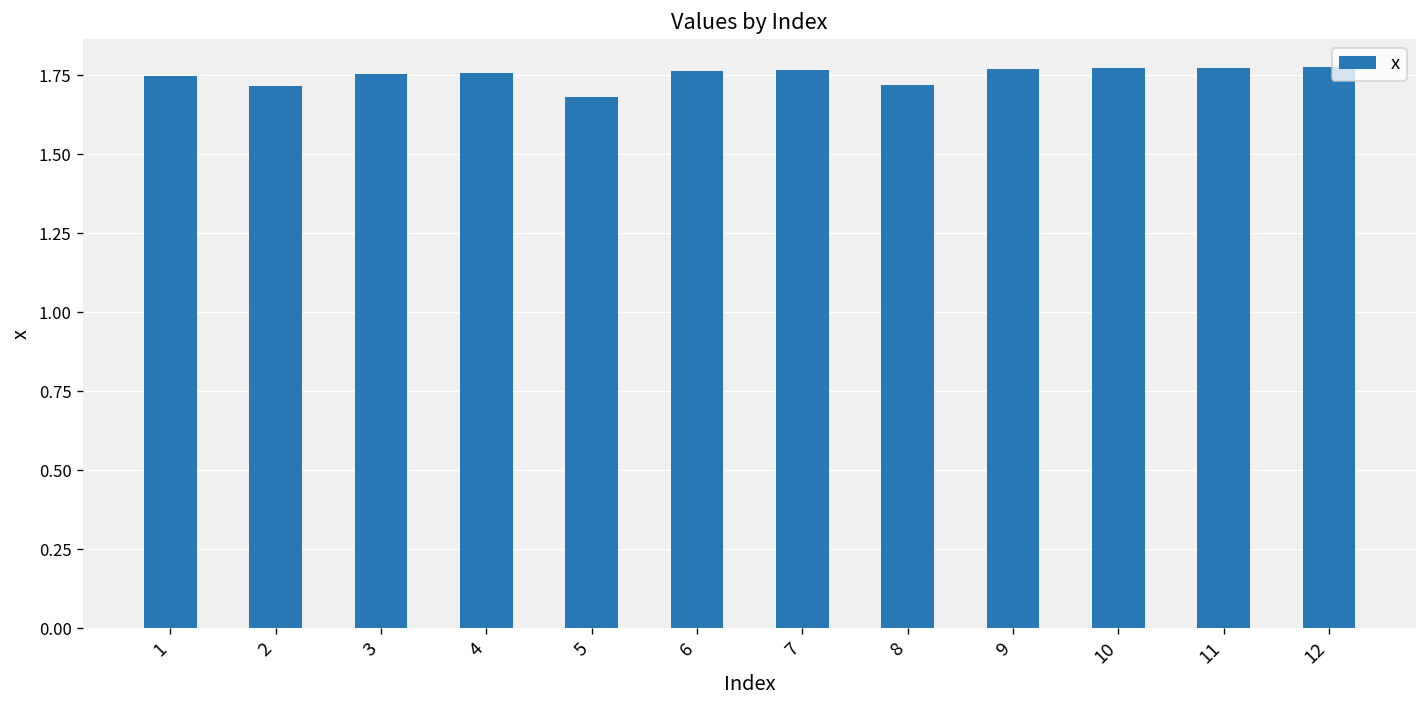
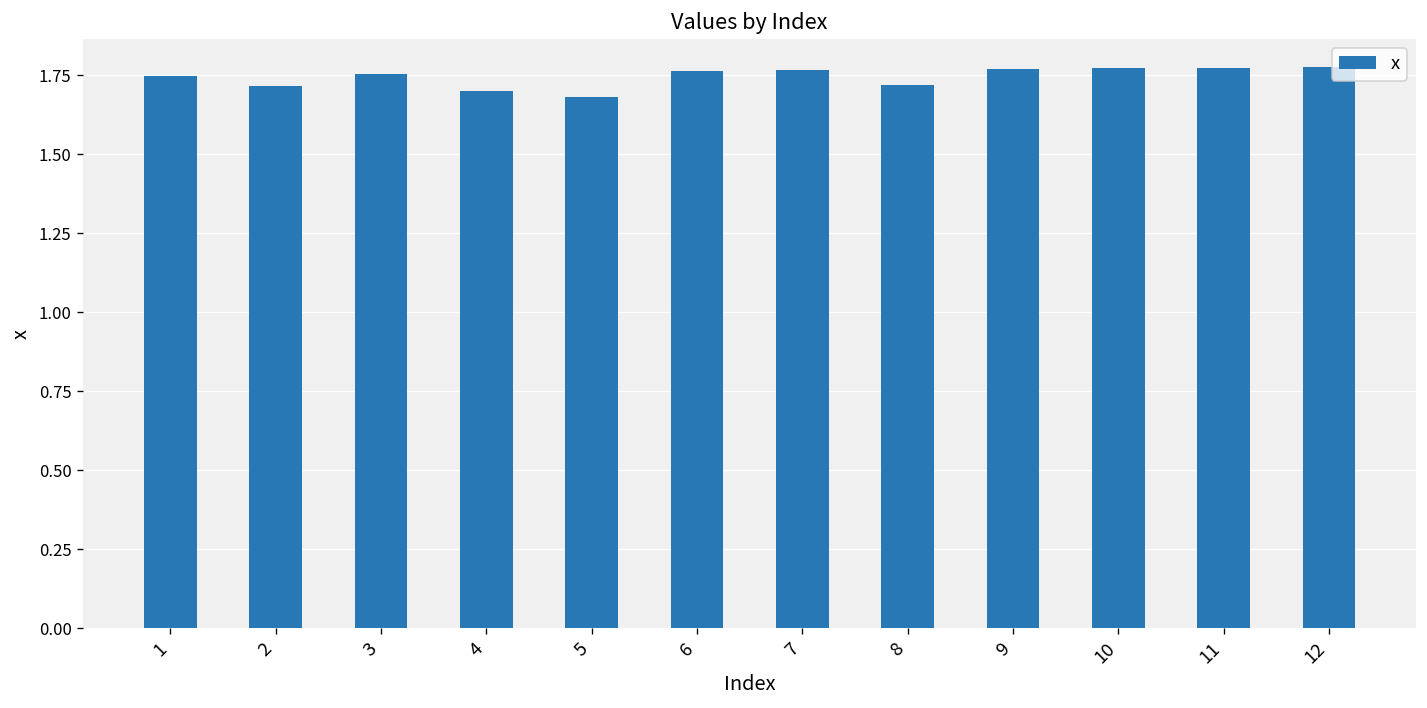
  {
    "1": 1.75,
    "2": 1.72,
    "3": 1.75,
-   "4": 1.76,
+   "4": 1.70,
    "5": 1.68,
    "6": 1.76,
    "7": 1.77,
    "8": 1.72,
    "9": 1.77,
    "10": 1.77,
    "11": 1.78,
    "12": 1.78
  }
